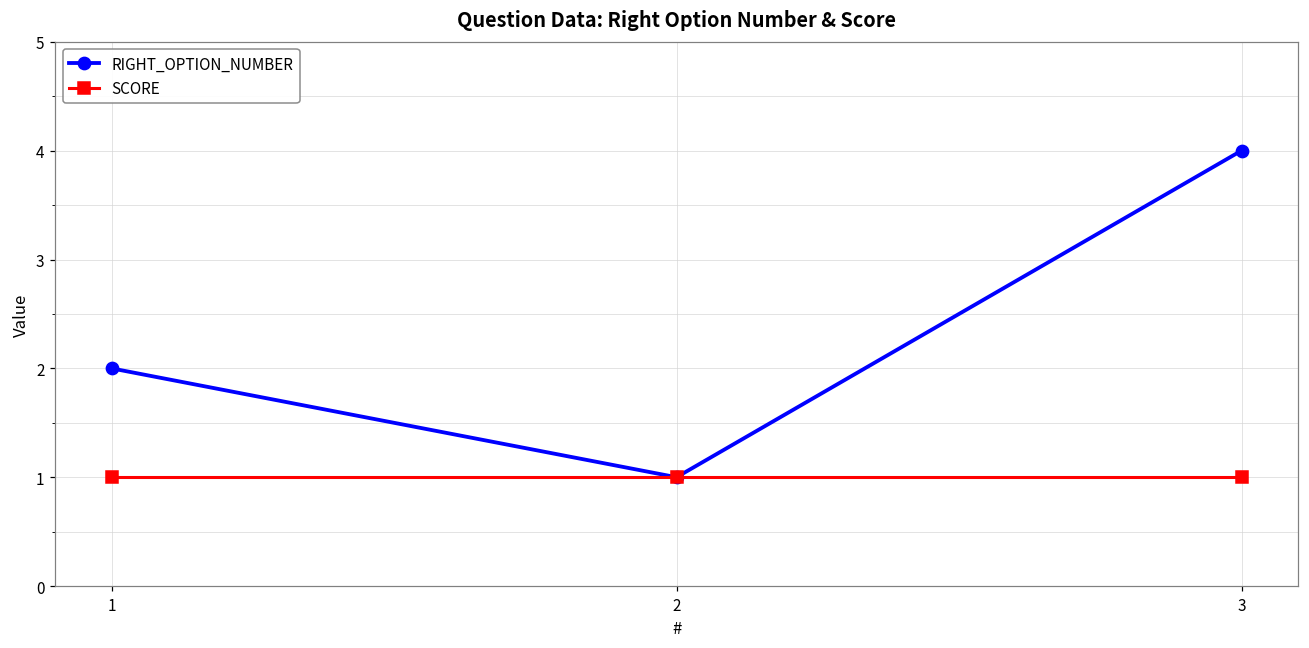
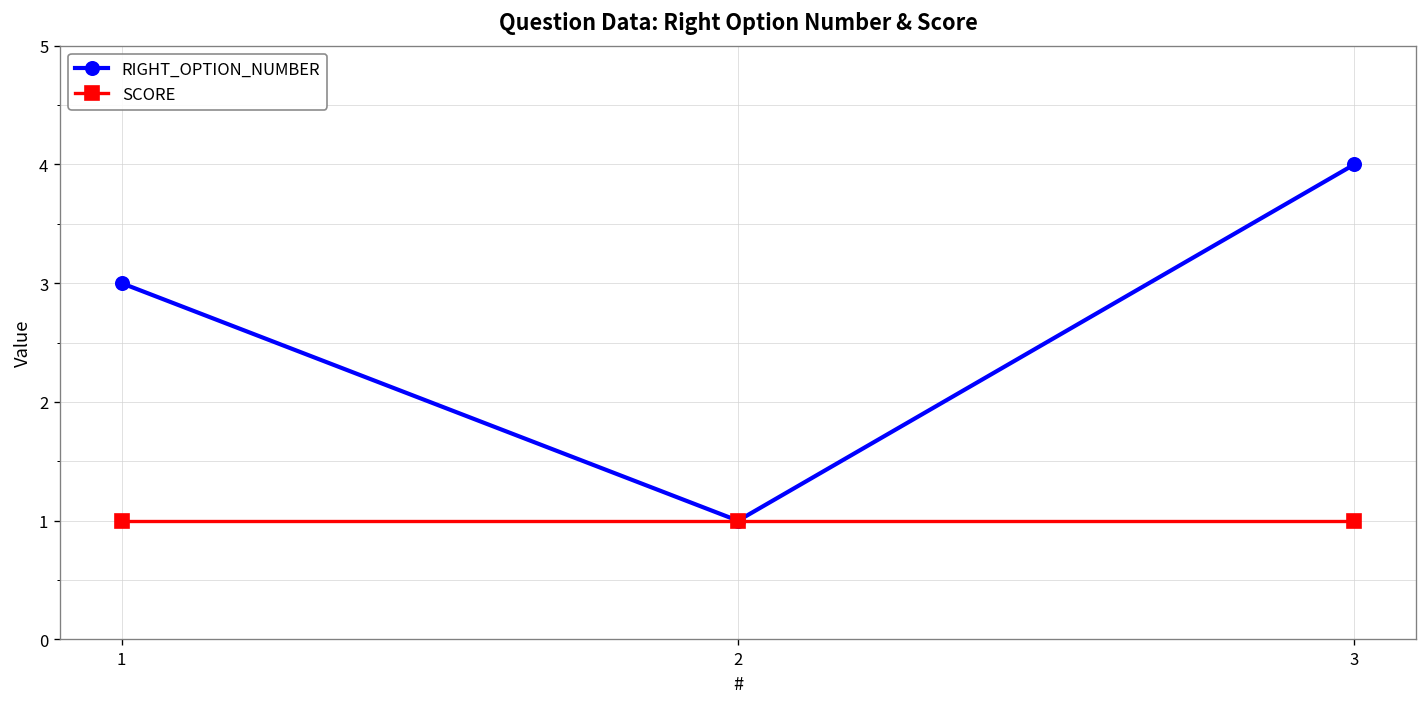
  {
    "RIGHT_OPTION_NUMBER": {
-     "1": 2,
+     "1": 3,
      "3": 4
    },
    "SCORE": {
      "1": 1,
      "3": 1
    }
  }
